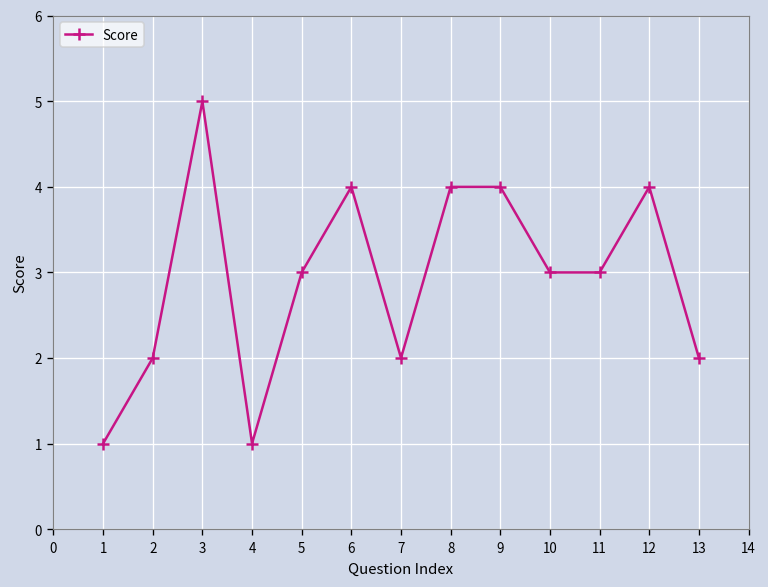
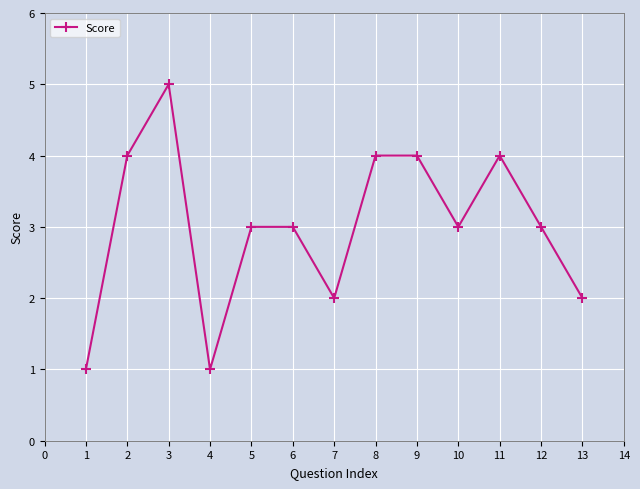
  {
    "1": 1,
-   "2": 2,
+   "2": 4,
    "3": 5,
    "4": 1,
    "5": 3,
-   "6": 4,
+   "6": 3,
    "7": 2,
    "8": 4,
    "9": 4,
    "10": 3,
-   "11": 3,
-   "12": 4,
+   "11": 4,
+   "12": 3,
    "13": 2
  }
